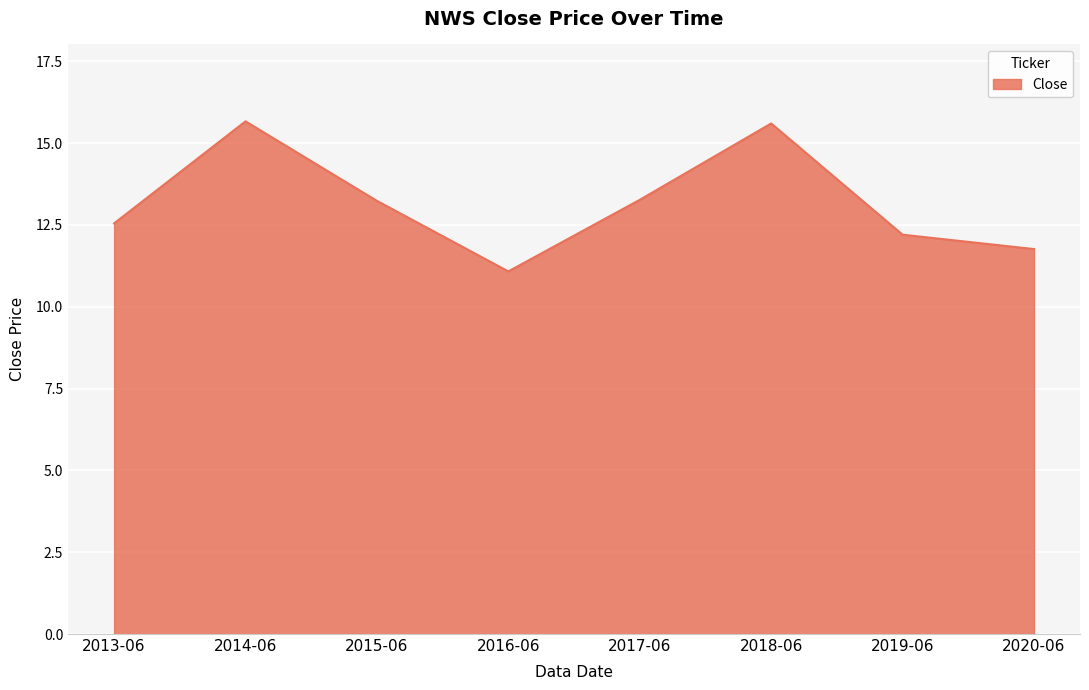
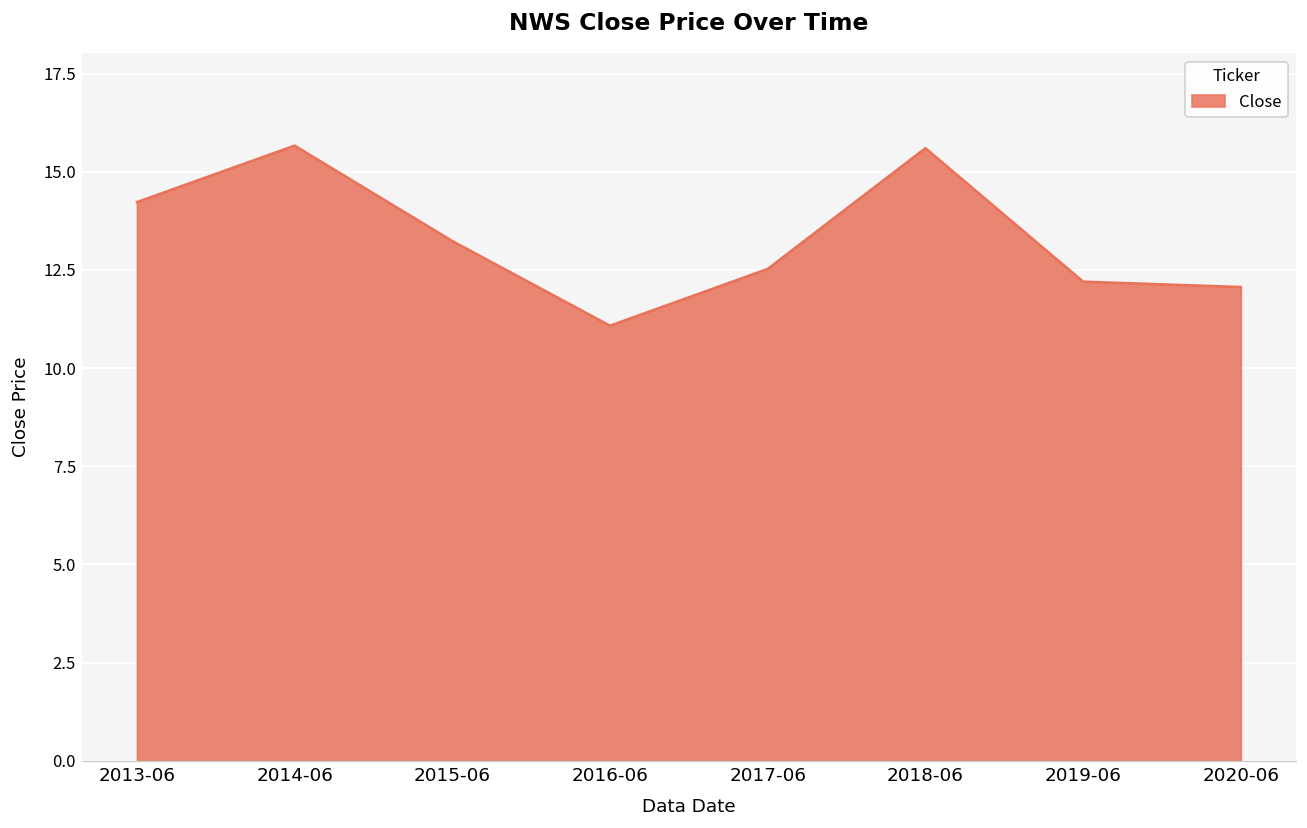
  {
-   "2013-06": 12.5,
+   "2013-06": 14.2,
    "2014-06": 15.7,
    "2015-06": 13.2,
    "2016-06": 11.1,
-   "2017-06": 13.3,
+   "2017-06": 12.5,
    "2018-06": 15.6,
    "2019-06": 12.2,
-   "2020-06": 11.8
+   "2020-06": 12.1
  }
